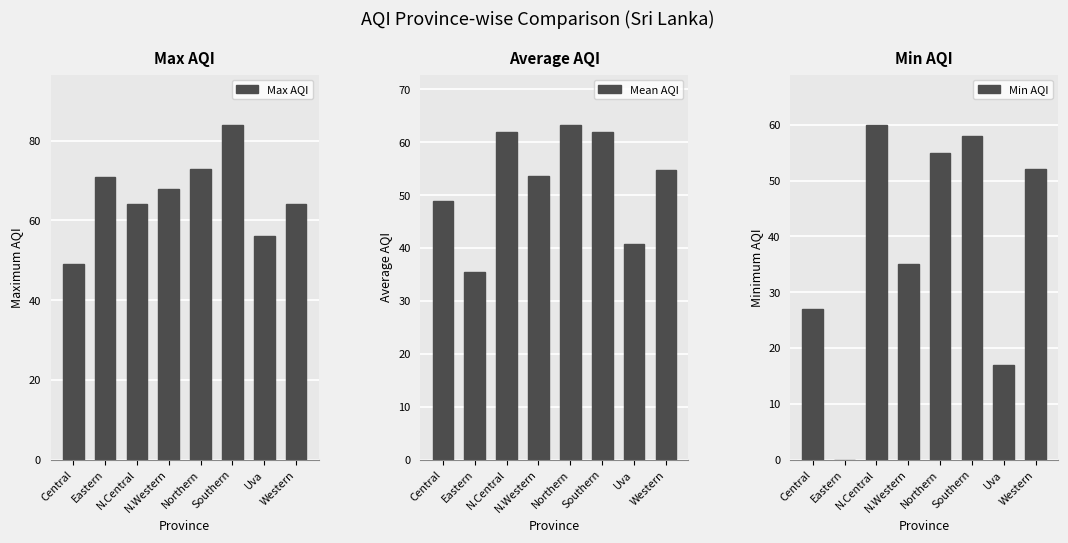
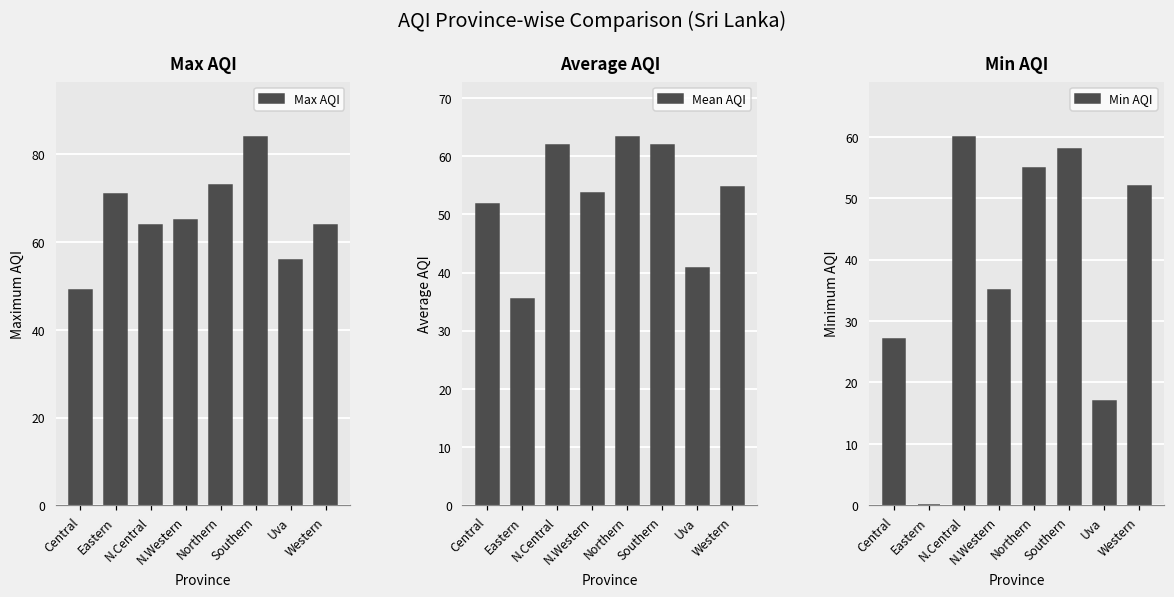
  {
    "Max AQI": {
      "Central": 49,
      "Eastern": 71,
      "N.Central": 64,
-     "N.Western": 68,
+     "N.Western": 65,
      "Northern": 73,
      "Southern": 84,
      "Uva": 56,
      "Western": 64
    },
    "Average AQI": {
-     "Central": 49,
+     "Central": 52,
      "Eastern": 36,
      "N.Central": 62,
      "N.Western": 54,
      "Northern": 63,
      "Southern": 62,
      "Uva": 41,
      "Western": 55
    },
    "Min AQI": {
      "Central": 27,
      "Eastern": 0,
      "N.Central": 60,
      "N.Western": 35,
      "Northern": 55,
      "Southern": 58,
      "Uva": 17,
      "Western": 52
    }
  }
